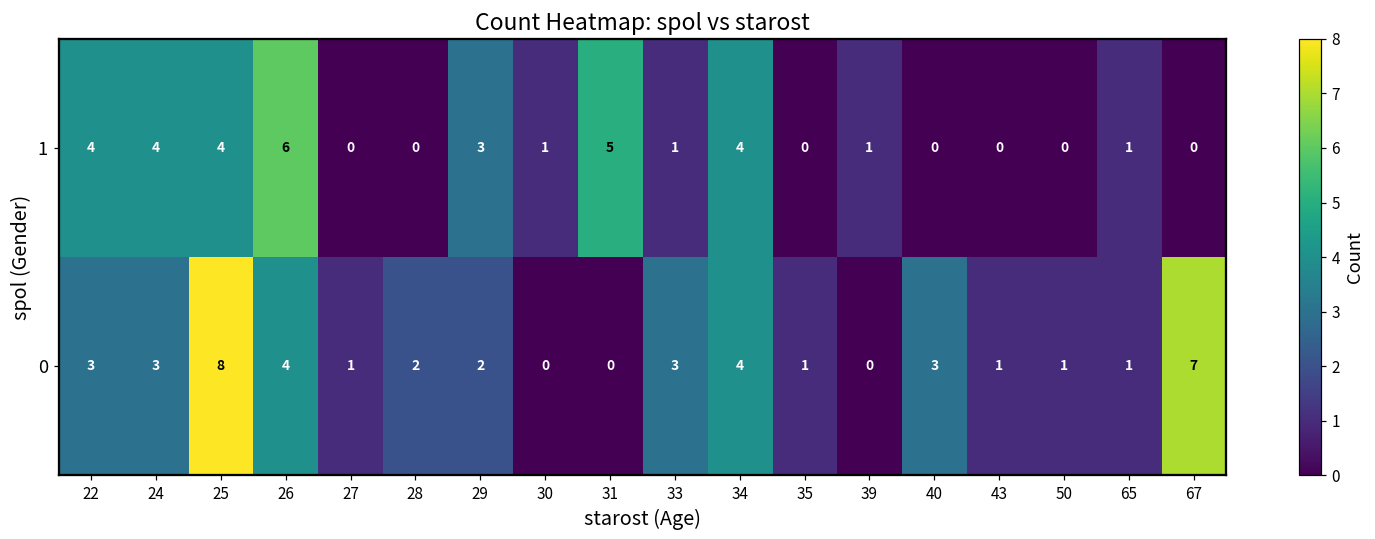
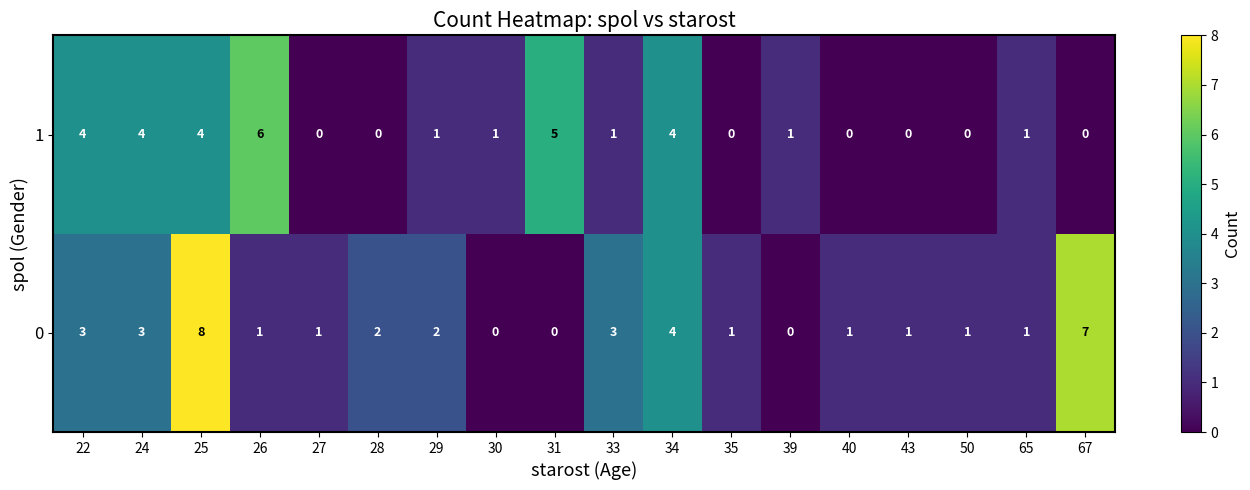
  {
    "1": {
      "22": 4,
      "24": 4,
      "25": 4,
      "26": 6,
      "27": 0,
      "28": 0,
-     "29": 3,
+     "29": 1,
      "30": 1,
      "31": 5,
      "33": 1,
      "34": 4,
      "35": 0,
      "39": 1,
      "40": 0,
      "43": 0,
      "50": 0,
      "65": 1,
      "67": 0
    },
    "0": {
      "22": 3,
      "24": 3,
      "25": 8,
-     "26": 4,
+     "26": 1,
      "27": 1,
      "28": 2,
      "29": 2,
      "30": 0,
      "31": 0,
      "33": 3,
      "34": 4,
      "35": 1,
      "39": 0,
-     "40": 3,
+     "40": 1,
      "43": 1,
      "50": 1,
      "65": 1,
      "67": 7
    }
  }
